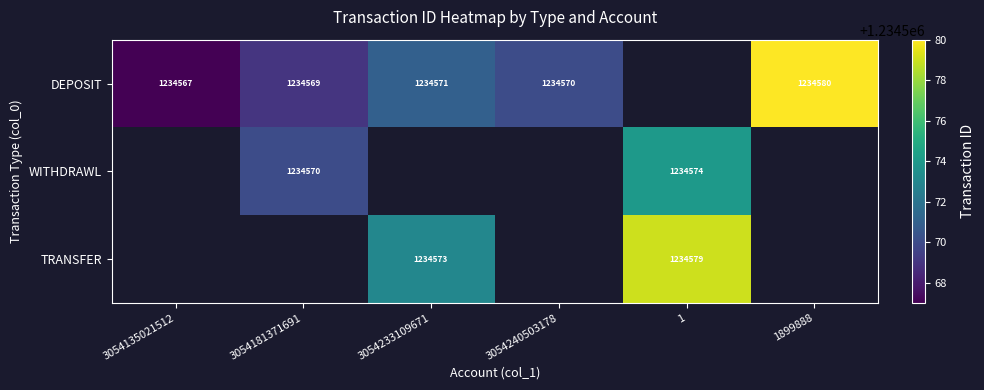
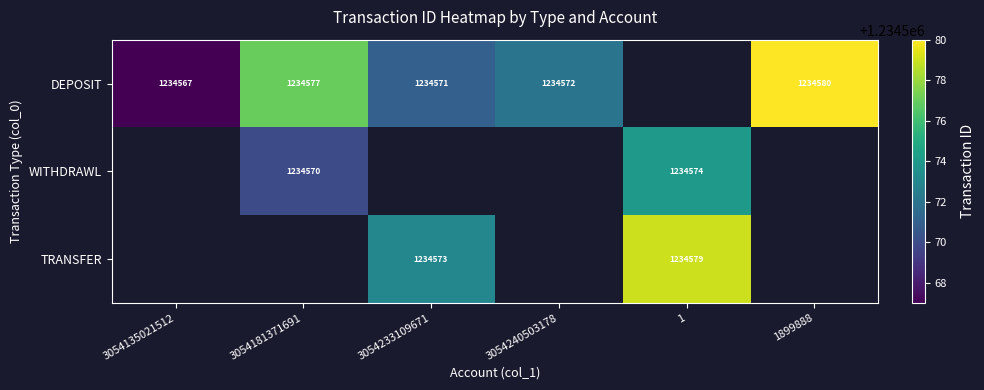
  {
    "DEPOSIT": {
      "3054135021512": 1234567,
-     "3054181371691": 1234569,
+     "3054181371691": 1234577,
      "3054233109671": 1234571,
-     "3054240503178": 1234570,
+     "3054240503178": 1234572,
      "1899888": 1234580
    },
    "WITHDRAWL": {
      "3054181371691": 1234570,
      "1": 1234574
    },
    "TRANSFER": {
      "3054233109671": 1234573,
      "1": 1234579
    }
  }
